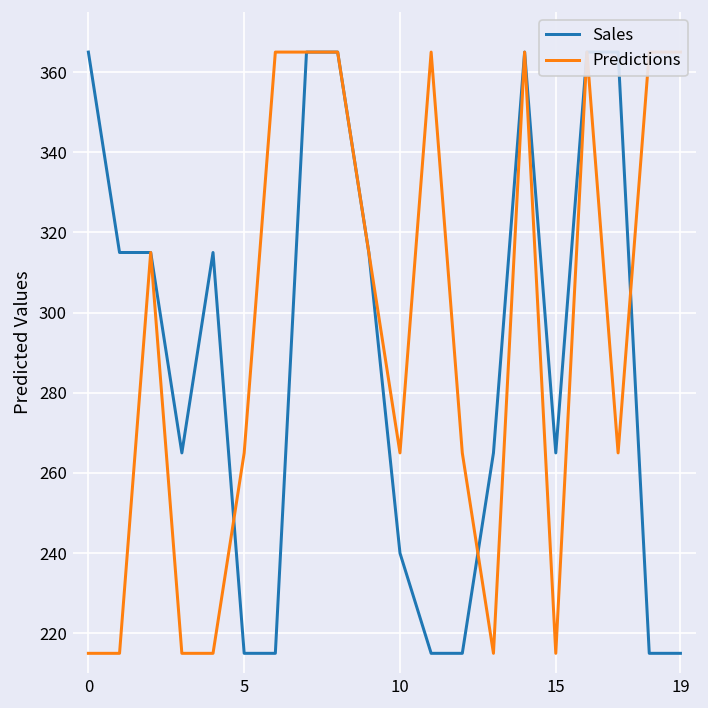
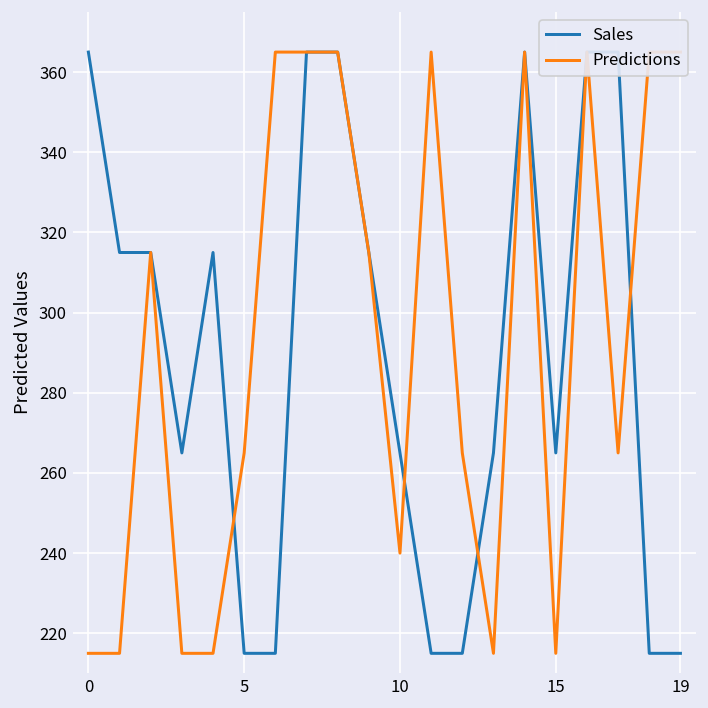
  {
    "Sales": {
      "0": 365,
      "5": 215,
-     "10": 240,
+     "10": 265,
      "15": 265,
      "19": 215
    },
    "Predictions": {
      "0": 215,
      "5": 265,
-     "10": 265,
+     "10": 240,
      "15": 215
    }
  }
